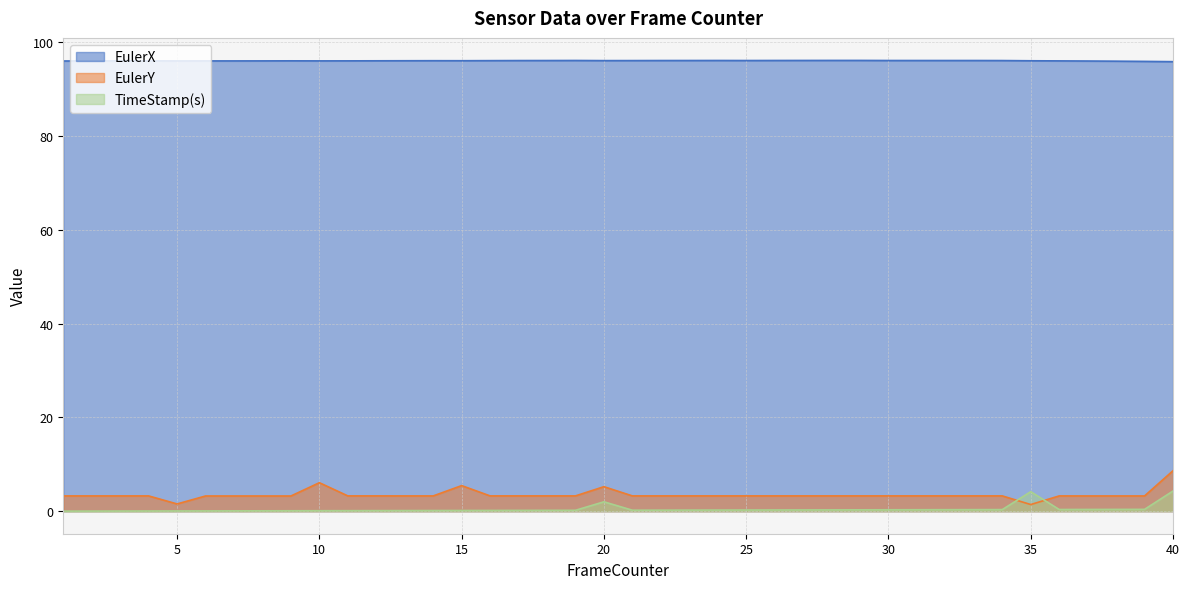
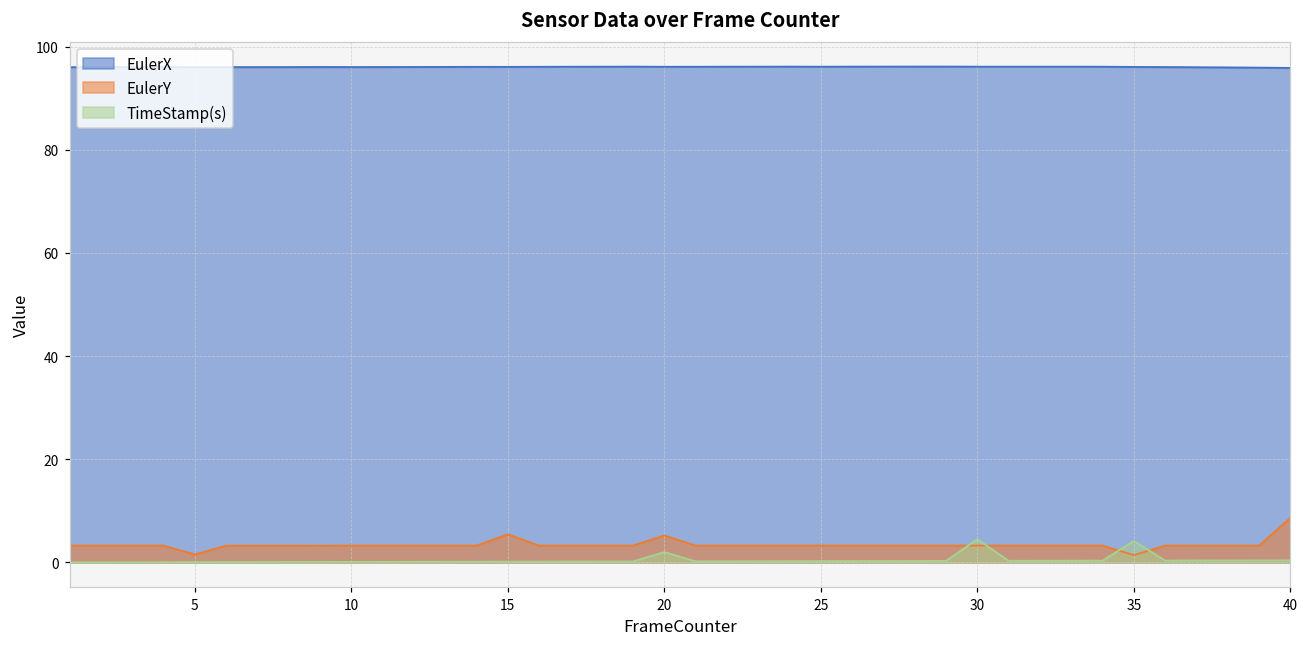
  {
    "EulerX": {
      "10": 96,
      "15": 96,
      "20": 96,
      "25": 96,
      "30": 96,
      "35": 96,
      "40": 96
    },
    "EulerY": {
      "5": 2,
-     "10": 6,
+     "10": 3,
      "15": 5,
      "20": 5,
      "25": 3,
      "30": 3,
      "35": 1,
      "40": 9
    },
    "TimeStamp(s)": {
      "5": 0,
      "10": 0,
      "15": 0,
      "20": 2,
      "25": 0,
-     "30": 0,
+     "30": 5,
      "35": 4,
-     "40": 4
+     "40": 0
    }
  }
